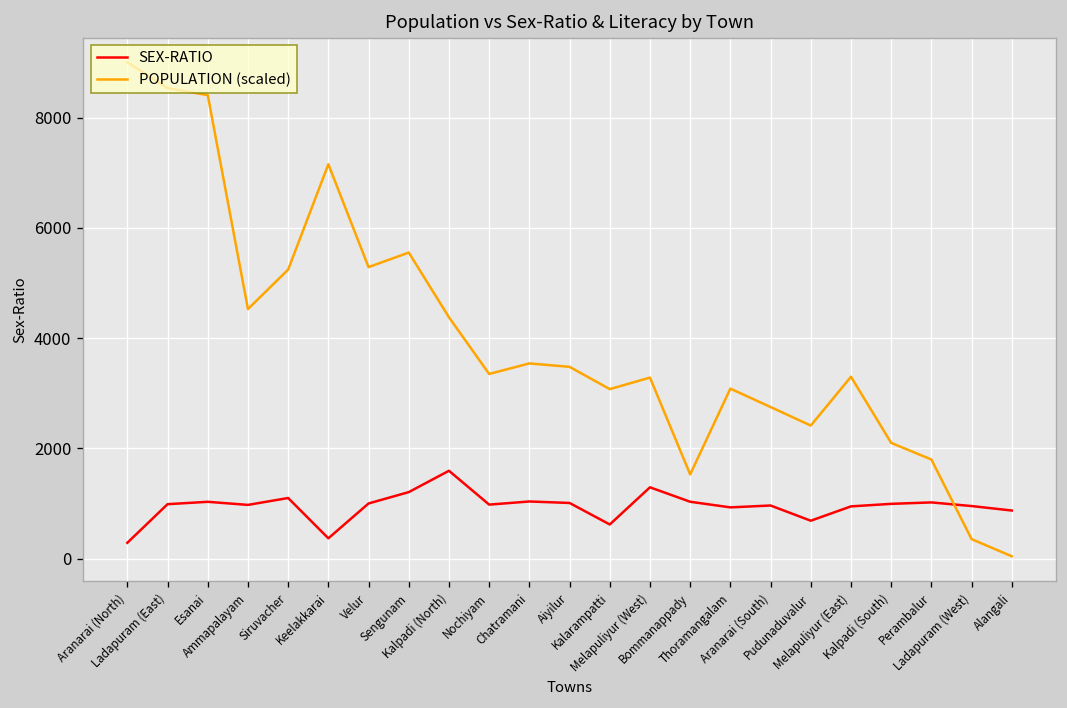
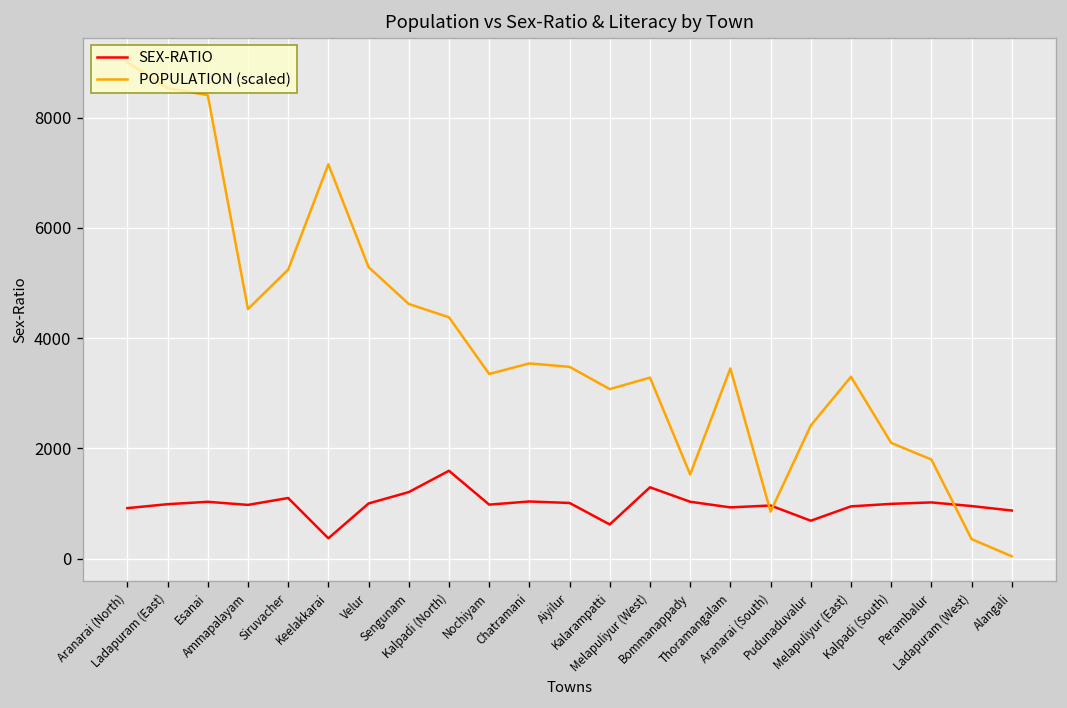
  {
    "SEX-RATIO": {
-     "Aranarai (North)": 300,
+     "Aranarai (North)": 900,
      "Ladapuram (East)": 1000,
      "Esanai": 1000,
      "Ammapalayam": 1000,
      "Siruvacher": 1100,
      "Keelakkarai": 400,
      "Velur": 1000,
      "Sengunam": 1200,
      "Kalpadi (North)": 1600,
      "Nochiyam": 1000,
      "Chatramani": 1000,
      "Aiyilur": 1000,
      "Kalarampatti": 600,
      "Melapuliyur (West)": 1300,
      "Bommanappady": 1000,
      "Thoramangalam": 900,
      "Aranarai (South)": 1000,
      "Pudunaduvalur": 700,
      "Melapuliyur (East)": 1000,
      "Kalpadi (South)": 1000,
      "Perambalur": 1000,
      "Ladapuram (West)": 1000,
      "Alangali": 900
    },
    "POPULATION (scaled)": {
      "Ammapalayam": 4500,
      "Siruvacher": 5200,
      "Keelakkarai": 7200,
      "Velur": 5300,
-     "Sengunam": 5600,
+     "Sengunam": 4600,
      "Kalpadi (North)": 4400,
      "Nochiyam": 3400,
      "Chatramani": 3500,
      "Aiyilur": 3500,
      "Kalarampatti": 3100,
      "Melapuliyur (West)": 3300,
      "Bommanappady": 1500,
-     "Thoramangalam": 3100,
-     "Aranarai (South)": 2800,
+     "Thoramangalam": 3500,
+     "Aranarai (South)": 900,
      "Pudunaduvalur": 2400,
      "Melapuliyur (East)": 3300,
      "Kalpadi (South)": 2100,
      "Perambalur": 1800,
      "Ladapuram (West)": 400,
      "Alangali": 0
    }
  }
